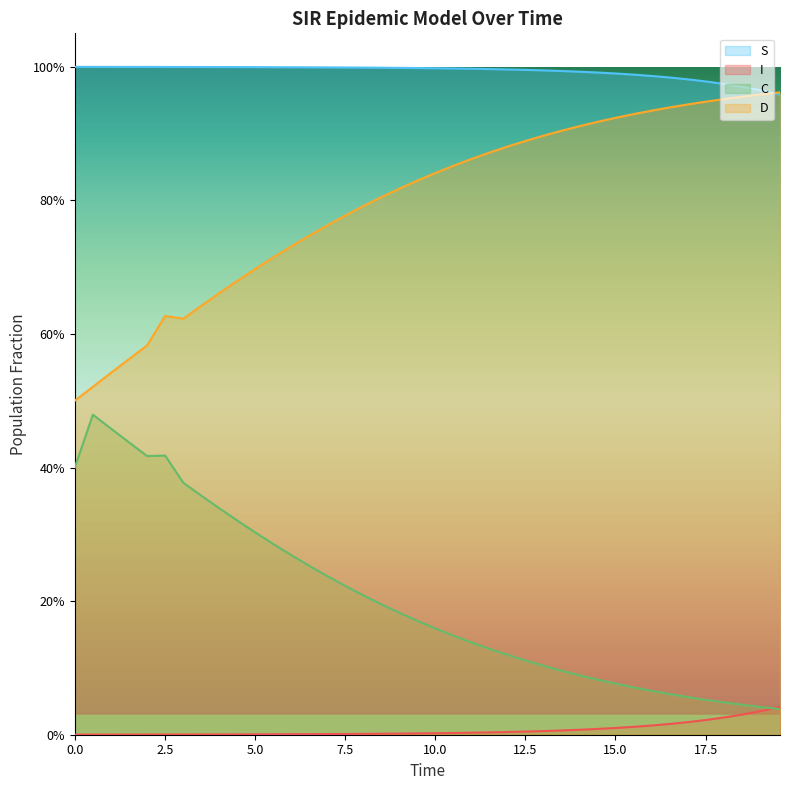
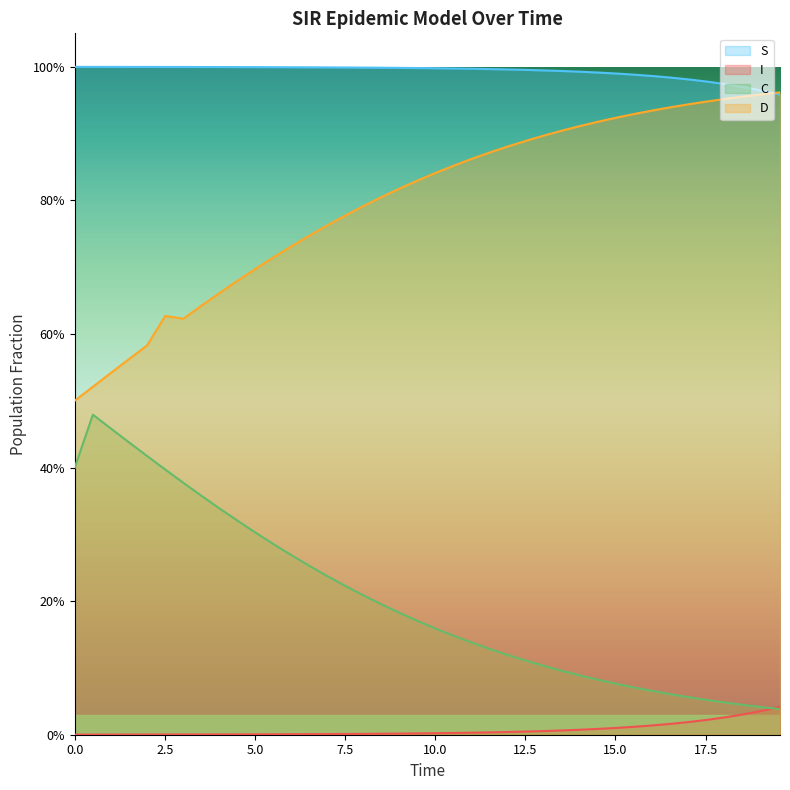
  {
    "S": {
      "0.0": "100%",
      "2.5": "100%"
    },
    "C": {
      "0.0": "40%",
-     "2.5": "42%"
+     "2.5": "40%"
    }
  }
